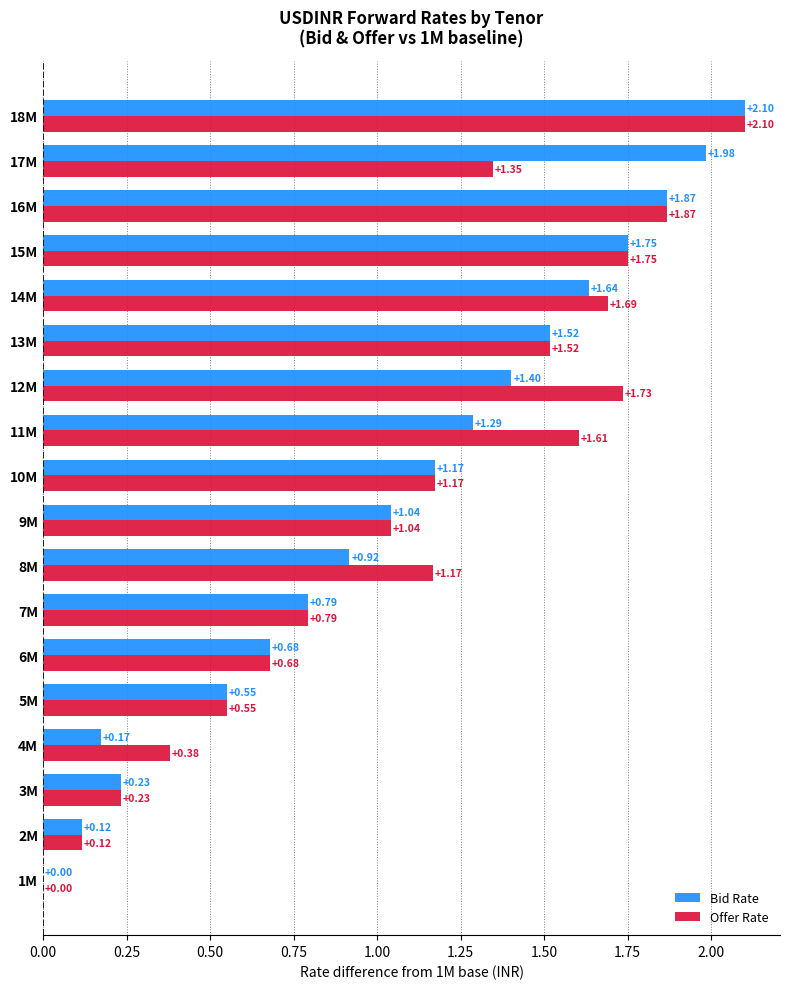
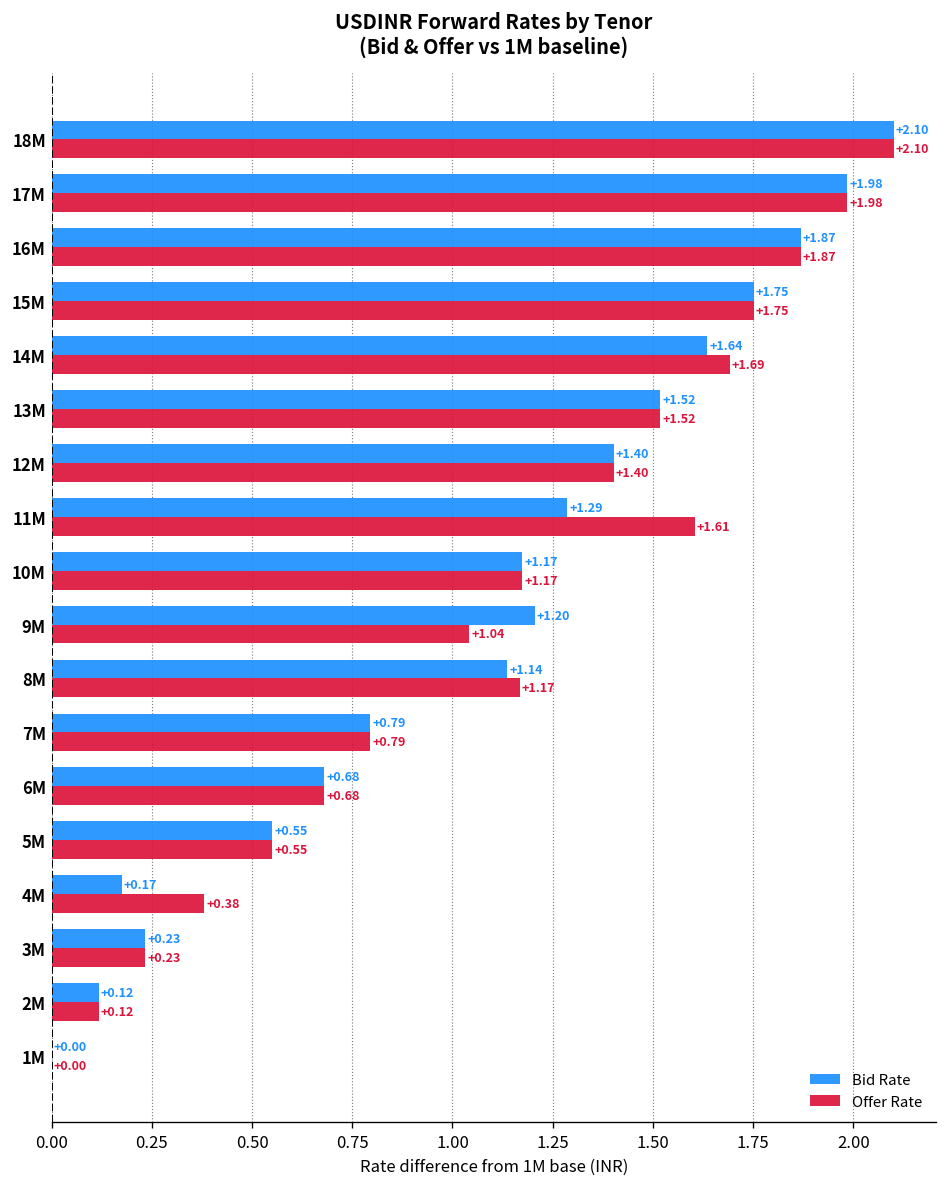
  {
    "Bid Rate": {
      "18M": "+2.10",
      "17M": "+1.98",
      "16M": "+1.87",
      "15M": "+1.75",
      "14M": "+1.64",
      "13M": "+1.52",
      "12M": "+1.40",
      "11M": "+1.29",
      "10M": "+1.17",
-     "9M": "+1.04",
-     "8M": "+0.92",
+     "9M": "+1.20",
+     "8M": "+1.14",
      "7M": "+0.79",
      "6M": "+0.68",
      "5M": "+0.55",
      "4M": "+0.17",
      "3M": "+0.23",
      "2M": "+0.12",
      "1M": "+0.00"
    },
    "Offer Rate": {
      "18M": "+2.10",
-     "17M": "+1.35",
+     "17M": "+1.98",
      "16M": "+1.87",
      "15M": "+1.75",
      "14M": "+1.69",
      "13M": "+1.52",
-     "12M": "+1.73",
+     "12M": "+1.40",
      "11M": "+1.61",
      "10M": "+1.17",
      "9M": "+1.04",
      "8M": "+1.17",
      "7M": "+0.79",
      "6M": "+0.68",
      "5M": "+0.55",
      "4M": "+0.38",
      "3M": "+0.23",
      "2M": "+0.12",
      "1M": "+0.00"
    }
  }
